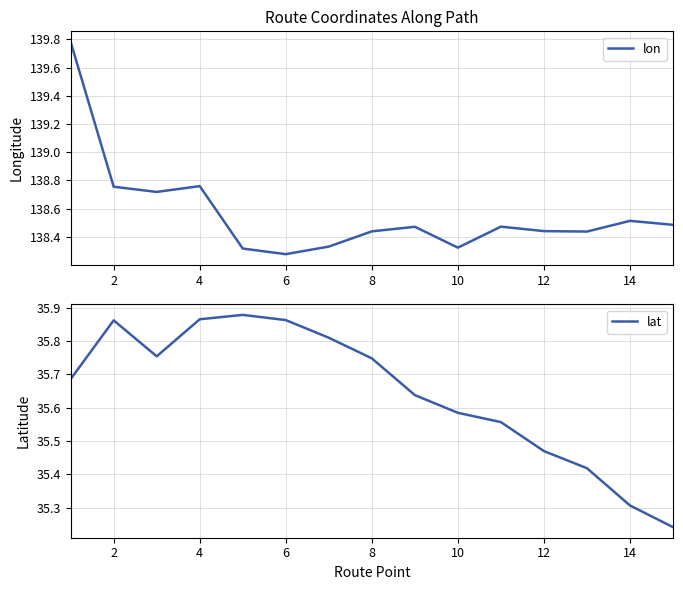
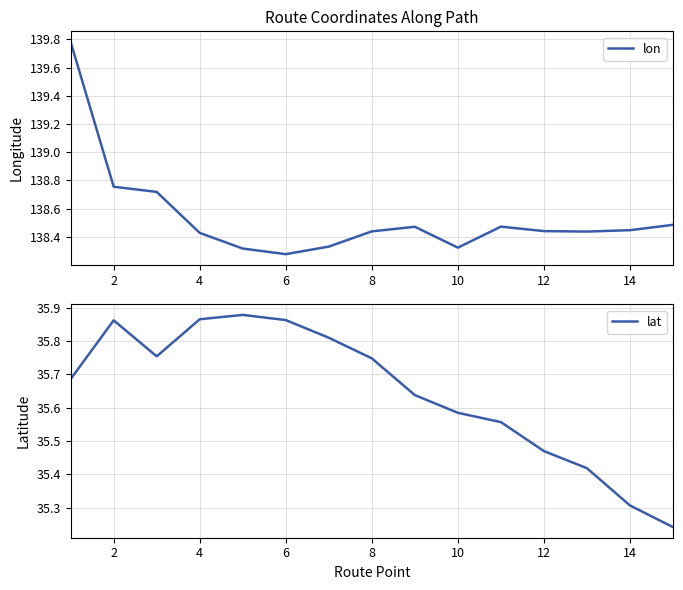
  {
    "Route Coordinates Along Path": {
      "2": 138.76,
-     "4": 138.76,
+     "4": 138.43,
      "6": 138.28,
      "8": 138.44,
      "10": 138.32,
      "12": 138.44,
-     "14": 138.51
+     "14": 138.45
    }
  }
